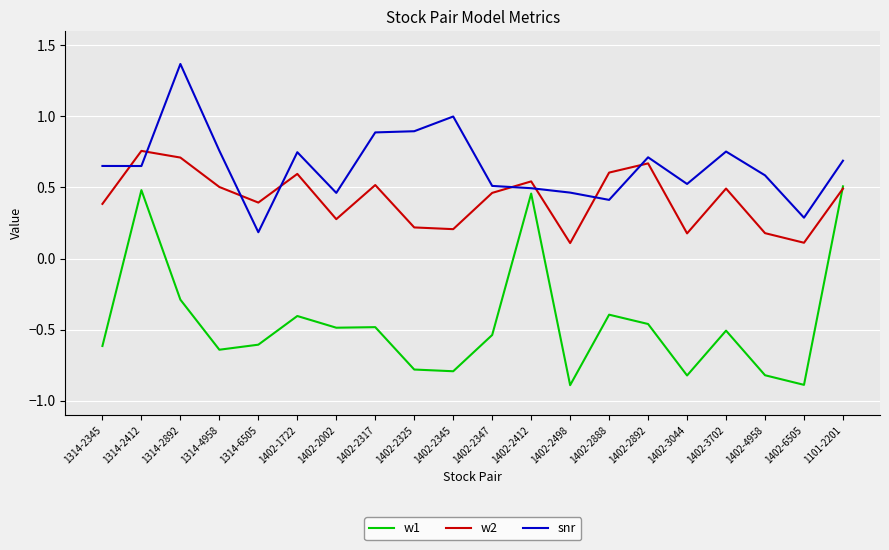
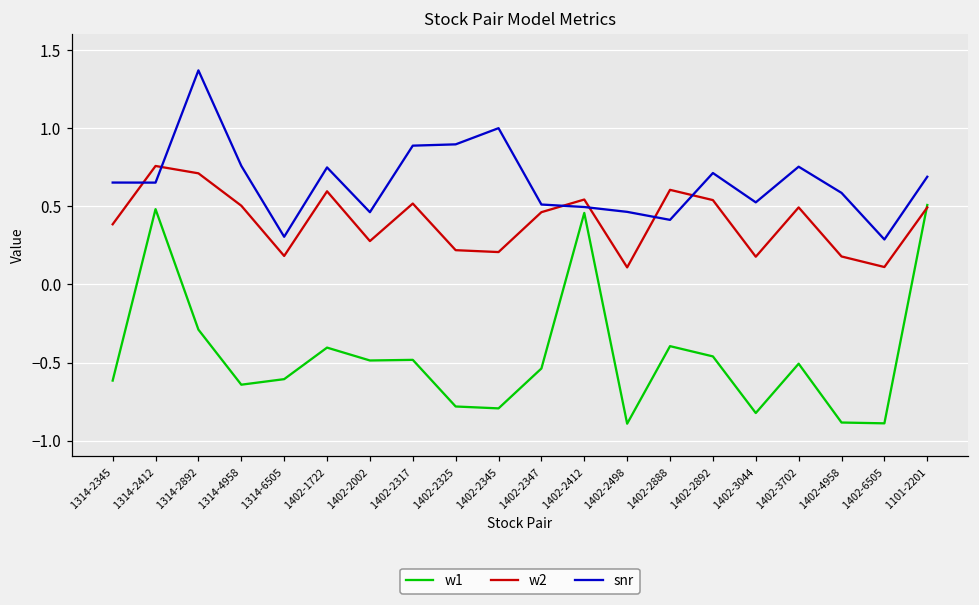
  {
    "w1": {
      "1314-2345": -0.62,
      "1314-2412": 0.48,
      "1314-2892": -0.29,
      "1314-4958": -0.64,
      "1314-6505": -0.61,
      "1402-1722": -0.40,
      "1402-2002": -0.49,
      "1402-2317": -0.48,
      "1402-2325": -0.78,
      "1402-2345": -0.79,
      "1402-2347": -0.54,
      "1402-2412": 0.46,
      "1402-2498": -0.89,
      "1402-2888": -0.40,
      "1402-2892": -0.46,
      "1402-3044": -0.82,
      "1402-3702": -0.51,
-     "1402-4958": -0.82,
+     "1402-4958": -0.88,
      "1402-6505": -0.89
    },
    "w2": {
      "1314-2345": 0.38,
      "1314-2412": 0.76,
      "1314-2892": 0.71,
      "1314-4958": 0.50,
-     "1314-6505": 0.39,
+     "1314-6505": 0.18,
      "1402-1722": 0.60,
      "1402-2002": 0.28,
      "1402-2317": 0.52,
      "1402-2325": 0.22,
      "1402-2345": 0.21,
      "1402-2347": 0.46,
      "1402-2412": 0.54,
      "1402-2498": 0.11,
      "1402-2888": 0.60,
-     "1402-2892": 0.67,
+     "1402-2892": 0.54,
      "1402-3044": 0.18,
      "1402-3702": 0.49,
      "1402-4958": 0.18,
      "1402-6505": 0.11
    },
    "snr": {
      "1314-2345": 0.65,
      "1314-2412": 0.65,
      "1314-2892": 1.37,
      "1314-4958": 0.76,
-     "1314-6505": 0.19,
+     "1314-6505": 0.30,
      "1402-1722": 0.75,
      "1402-2002": 0.46,
      "1402-2317": 0.89,
      "1402-2325": 0.90,
      "1402-2345": 1.00,
      "1402-2347": 0.51,
      "1402-2412": 0.49,
      "1402-2498": 0.46,
      "1402-2888": 0.41,
      "1402-2892": 0.71,
      "1402-3044": 0.52,
      "1402-3702": 0.75,
      "1402-4958": 0.59,
      "1402-6505": 0.29,
      "1101-2201": 0.69
    }
  }
